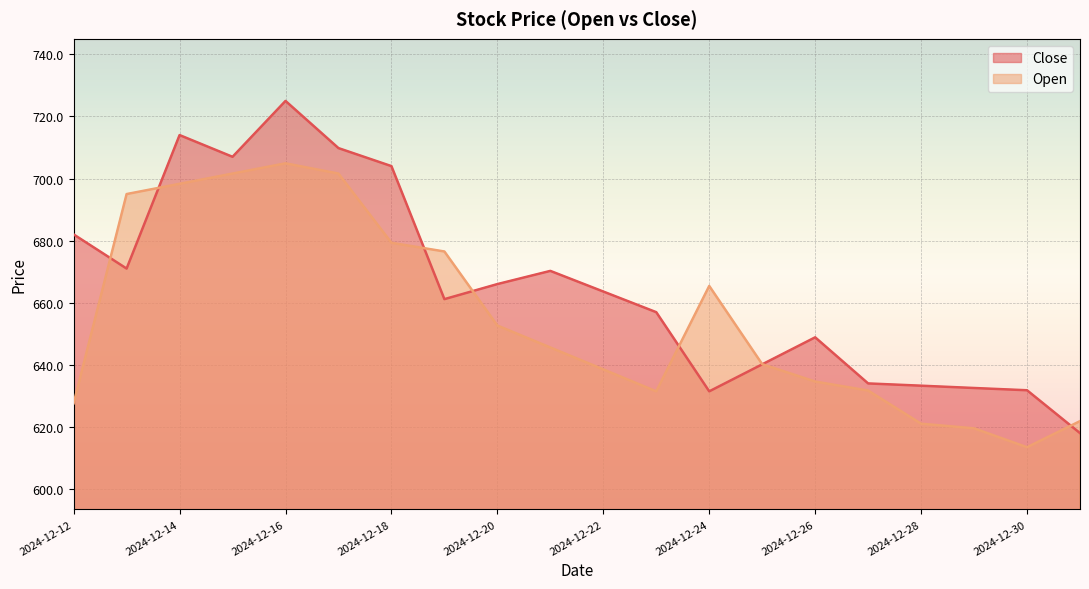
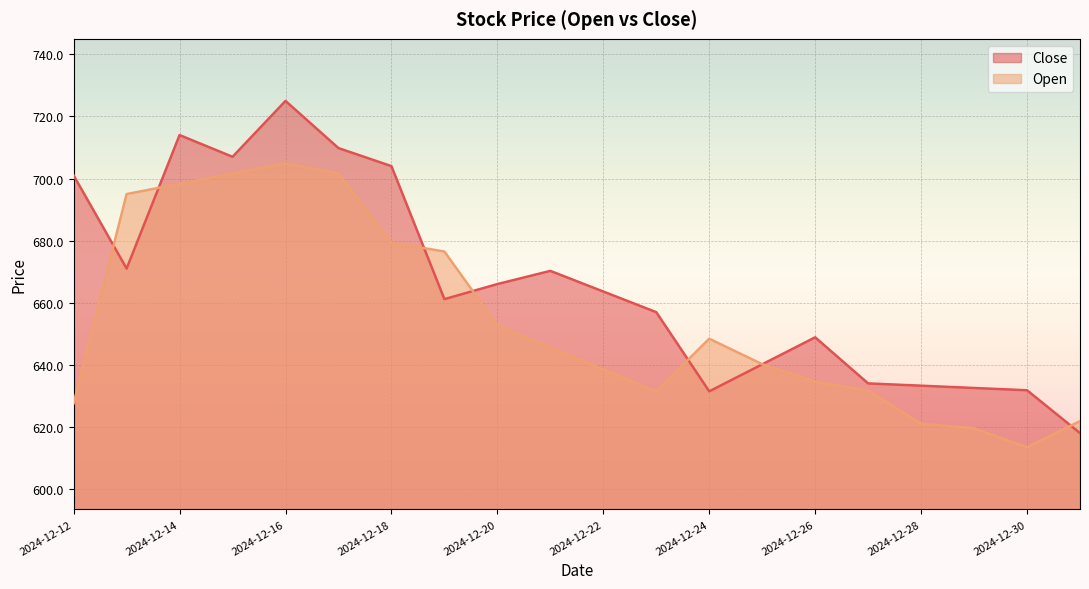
  {
    "Close": {
-     "2024-12-12": 682,
+     "2024-12-12": 701,
      "2024-12-14": 714,
      "2024-12-16": 725,
      "2024-12-18": 704,
      "2024-12-20": 666,
      "2024-12-22": 664,
      "2024-12-24": 631,
      "2024-12-26": 649,
      "2024-12-28": 633,
      "2024-12-30": 632
    },
    "Open": {
      "2024-12-12": 628,
      "2024-12-14": 698,
      "2024-12-16": 705,
      "2024-12-18": 679,
      "2024-12-20": 653,
      "2024-12-22": 639,
-     "2024-12-24": 665,
+     "2024-12-24": 648,
      "2024-12-26": 635,
      "2024-12-28": 621,
      "2024-12-30": 613
    }
  }
